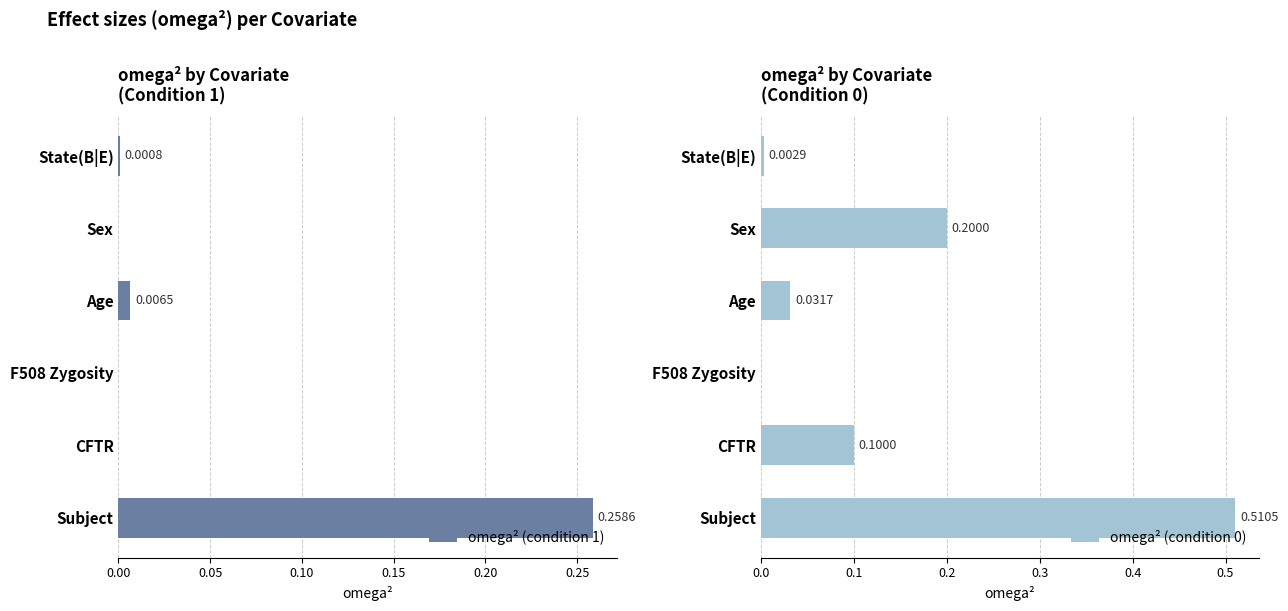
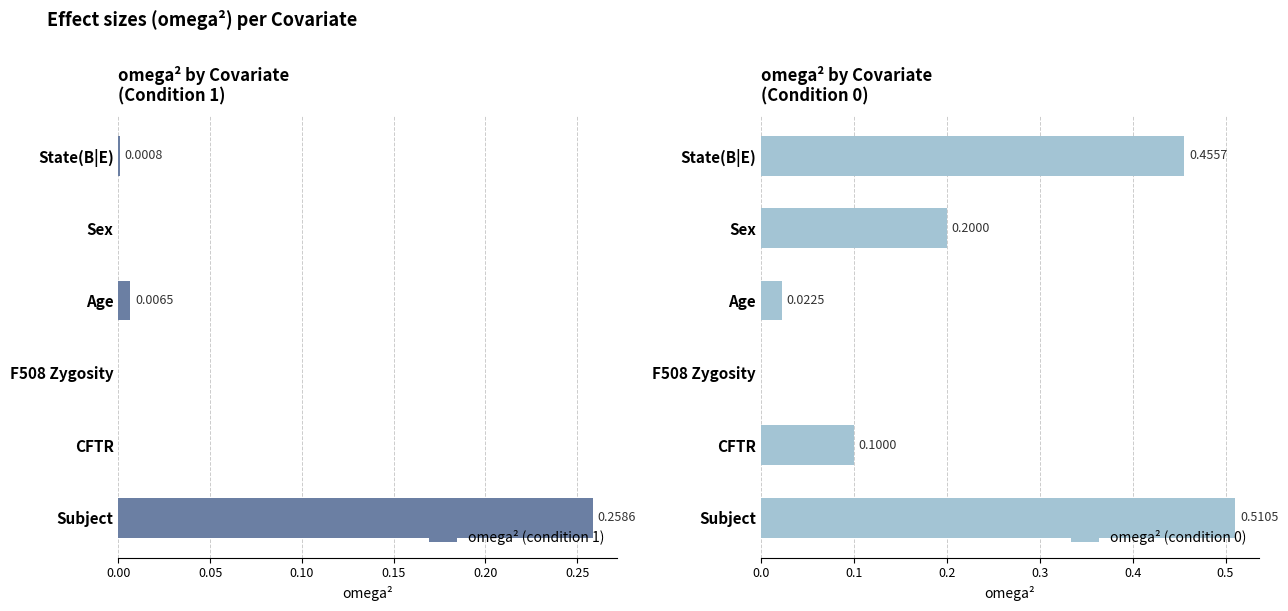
  {
    "omega² by Covariate (Condition 1)": {
      "State(B|E)": 0.0008,
      "Age": 0.0065,
      "Subject": 0.2586
    },
    "omega² by Covariate (Condition 0)": {
-     "State(B|E)": 0.0029,
+     "State(B|E)": 0.4557,
      "Sex": 0.2000,
-     "Age": 0.0317,
+     "Age": 0.0225,
      "CFTR": 0.1000,
      "Subject": 0.5105
    }
  }
